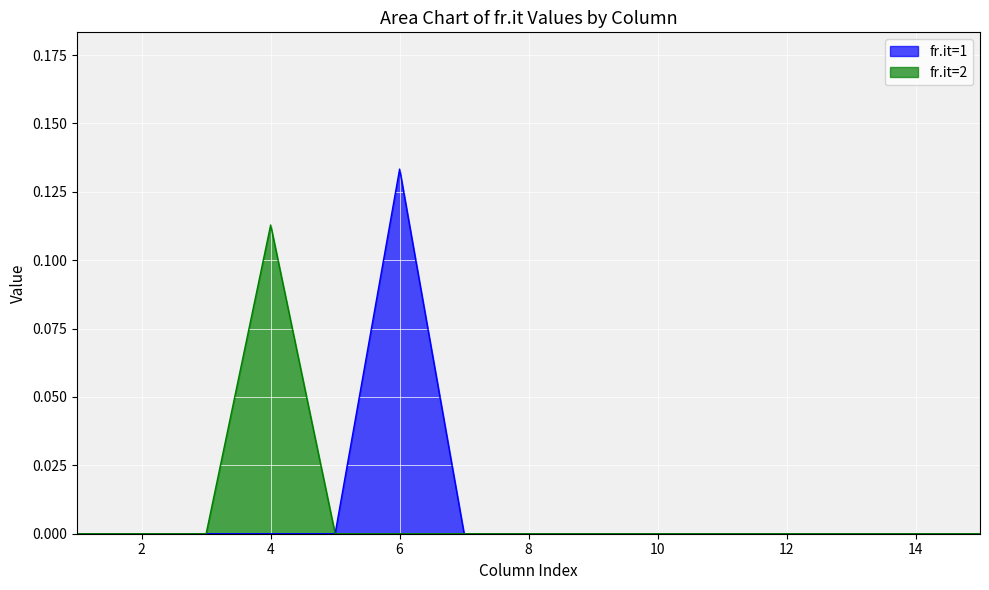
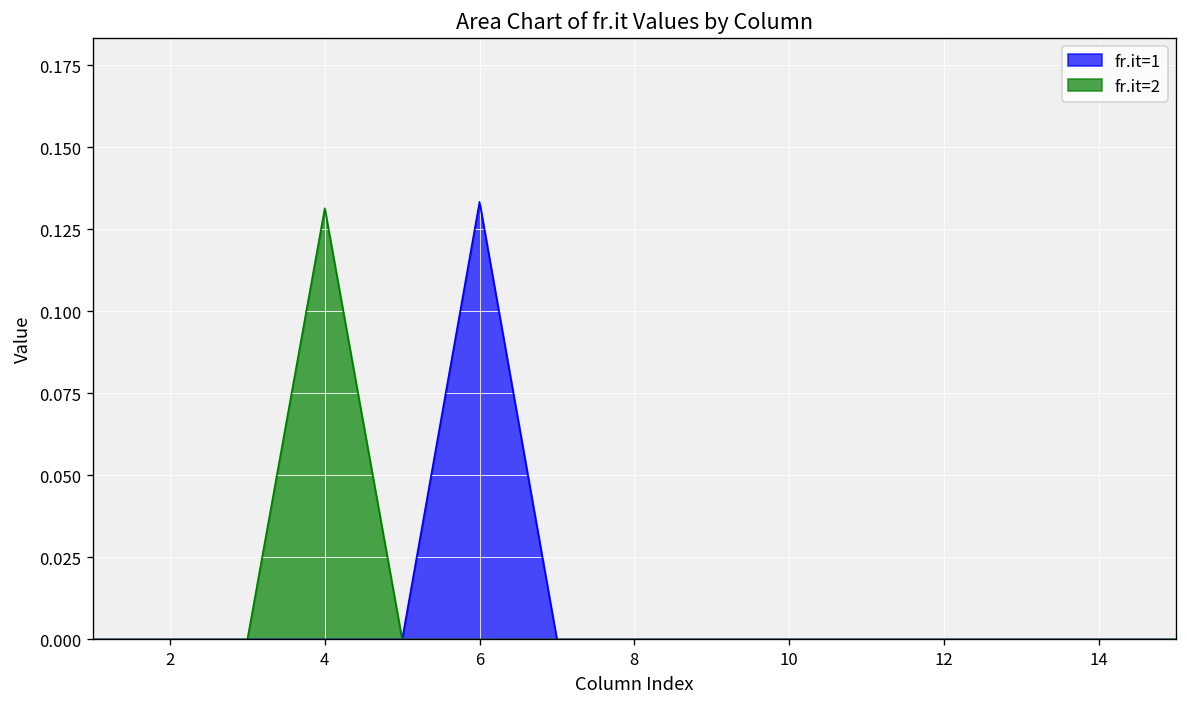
  {
    "fr.it=1": {
      "4": 0.000,
      "6": 0.133
    },
    "fr.it=2": {
-     "4": 0.113,
+     "4": 0.131,
      "6": 0.000
    }
  }
